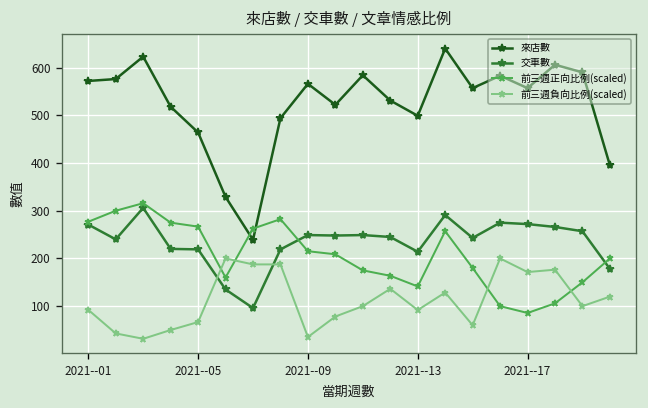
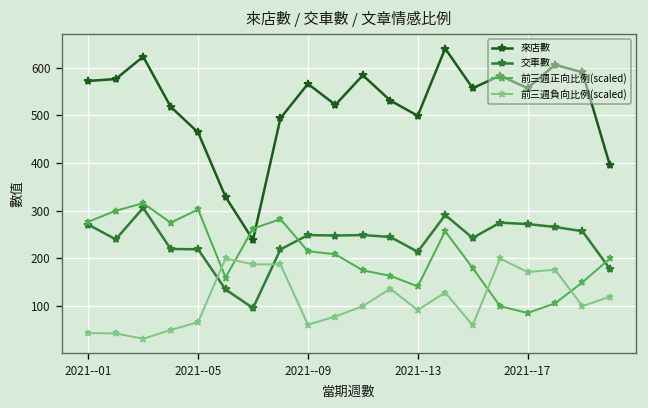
  {
    "前三週正向比例(scaled)": {
-     "2021--05": 270,
+     "2021--05": 300,
      "2021--09": 220,
      "2021--13": 140,
      "2021--17": 90
    },
    "前三週負向比例(scaled)": {
-     "2021--01": 90,
+     "2021--01": 40,
      "2021--05": 70,
-     "2021--09": 40,
+     "2021--09": 60,
      "2021--13": 90,
      "2021--17": 170
    }
  }
